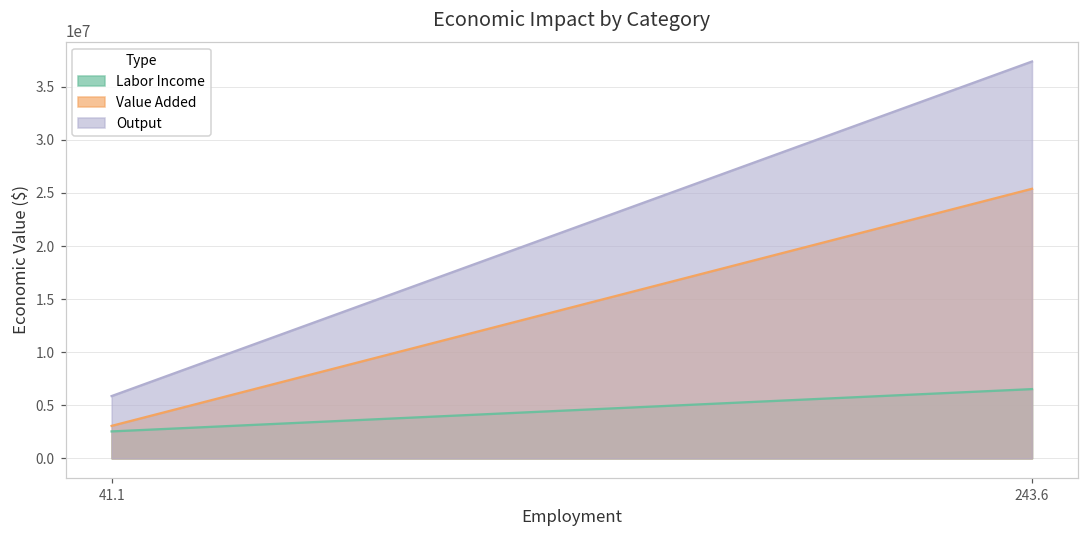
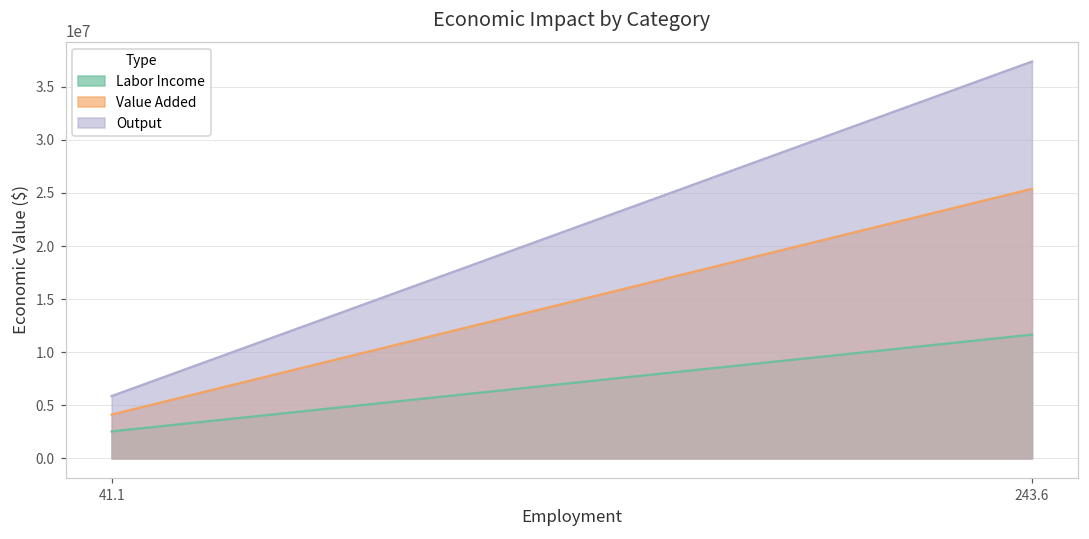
  {
    "Labor Income": {
      "41.1": 3000000,
-     "243.6": 7000000
+     "243.6": 12000000
    },
    "Value Added": {
-     "41.1": 3000000,
+     "41.1": 4000000,
      "243.6": 25000000
    },
    "Output": {
      "41.1": 6000000,
      "243.6": 37000000
    }
  }
